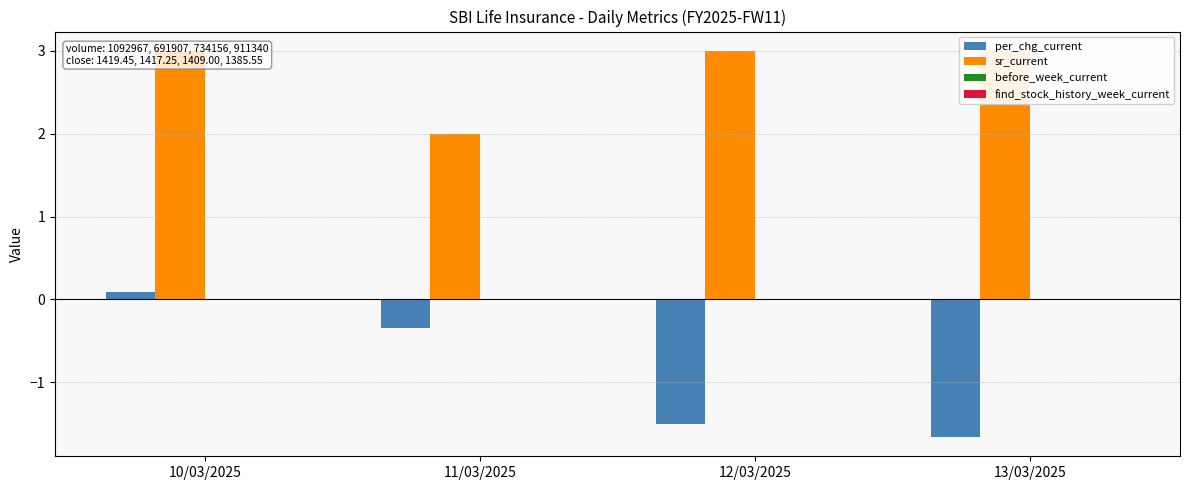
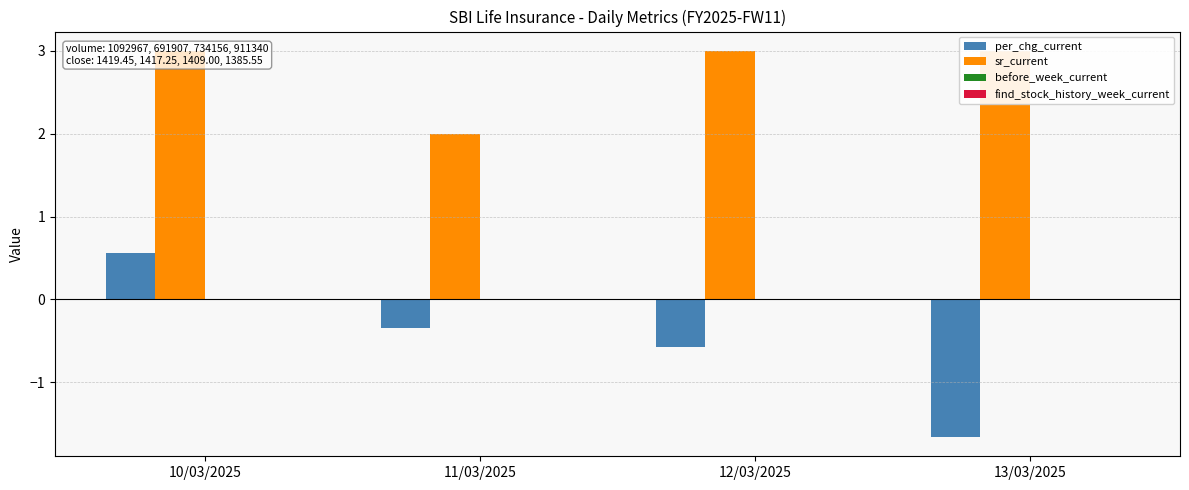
  {
    "per_chg_current": {
-     "10/03/2025": 0.1,
+     "10/03/2025": 0.6,
      "11/03/2025": -0.4,
-     "12/03/2025": -1.5,
+     "12/03/2025": -0.6,
      "13/03/2025": -1.7
    },
    "sr_current": {
      "11/03/2025": 2.0,
      "12/03/2025": 3.0
    },
    "before_week_current": {
      "10/03/2025": 0.0,
      "11/03/2025": 0.0,
      "12/03/2025": 0.0,
      "13/03/2025": 0.0
    },
    "find_stock_history_week_current": {
      "10/03/2025": 0.0,
      "11/03/2025": 0.0,
      "12/03/2025": 0.0,
      "13/03/2025": 0.0
    }
  }
